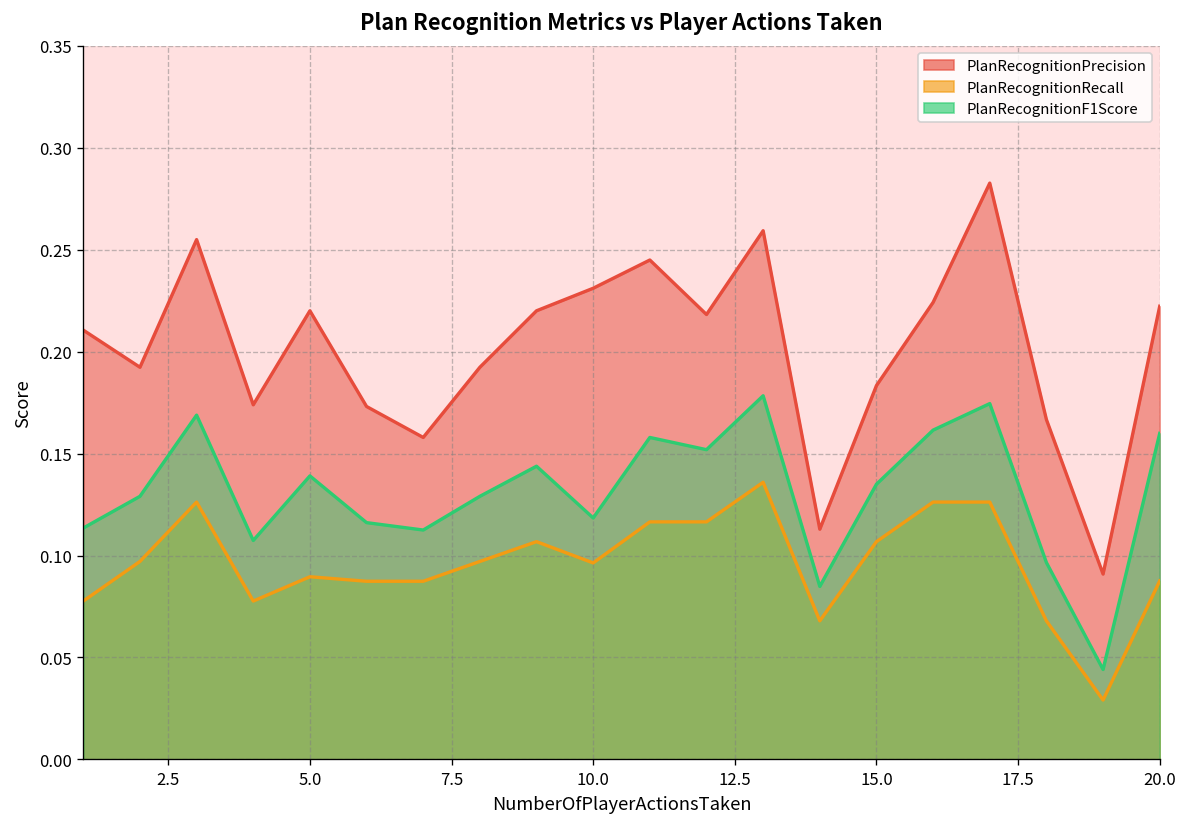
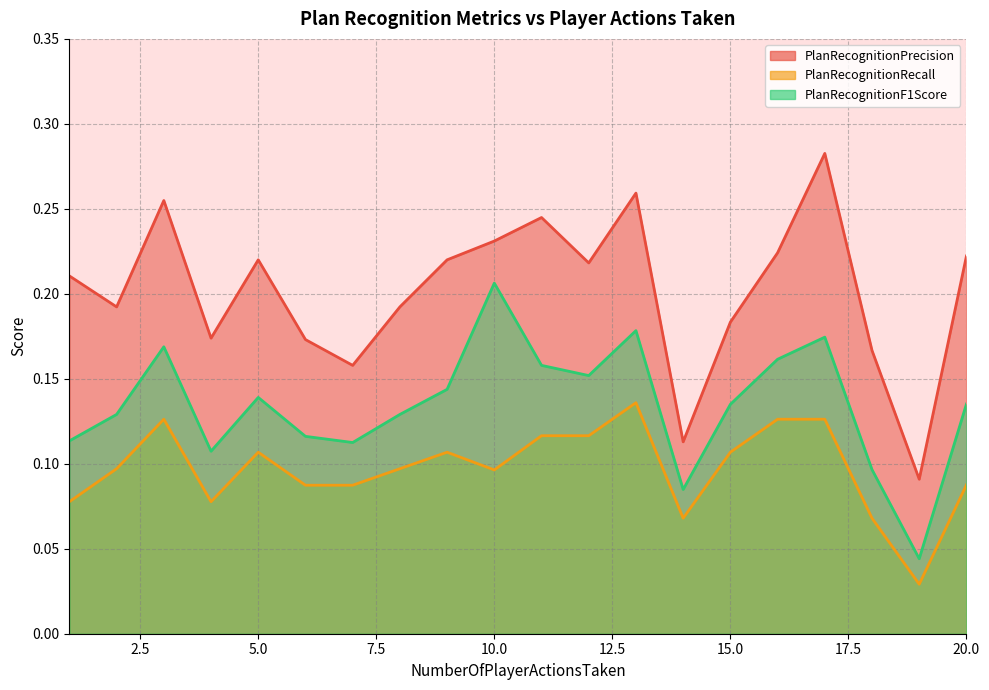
  {
    "PlanRecognitionPrecision": {
      "5.0": 0.220,
      "10.0": 0.231,
      "15.0": 0.183,
      "20.0": 0.222
    },
    "PlanRecognitionRecall": {
-     "5.0": 0.090,
+     "5.0": 0.107,
      "10.0": 0.096,
      "15.0": 0.107,
      "20.0": 0.088
    },
    "PlanRecognitionF1Score": {
      "5.0": 0.139,
-     "10.0": 0.118,
+     "10.0": 0.206,
      "15.0": 0.135,
-     "20.0": 0.160
+     "20.0": 0.135
    }
  }
